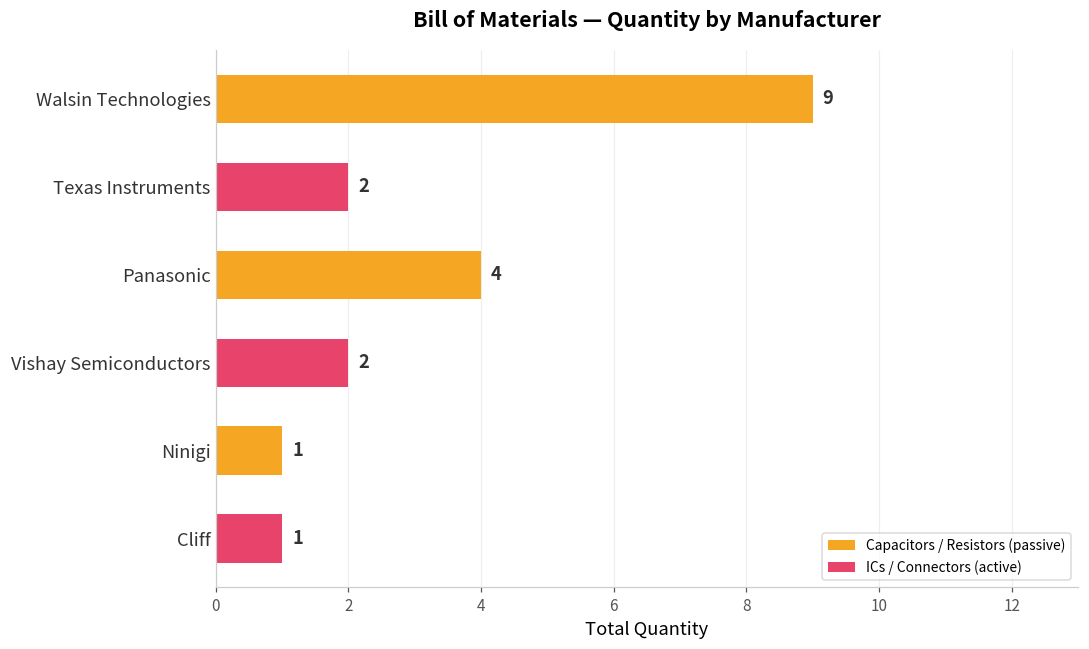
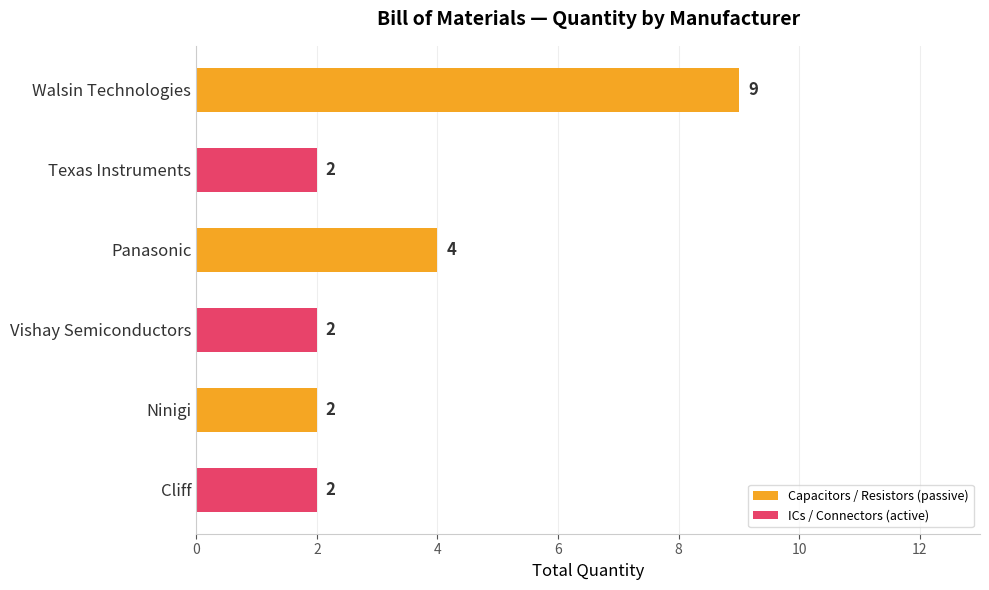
  {
    "Walsin Technologies": 9,
    "Texas Instruments": 2,
    "Panasonic": 4,
    "Vishay Semiconductors": 2,
-   "Ninigi": 1,
-   "Cliff": 1
+   "Ninigi": 2,
+   "Cliff": 2
  }
